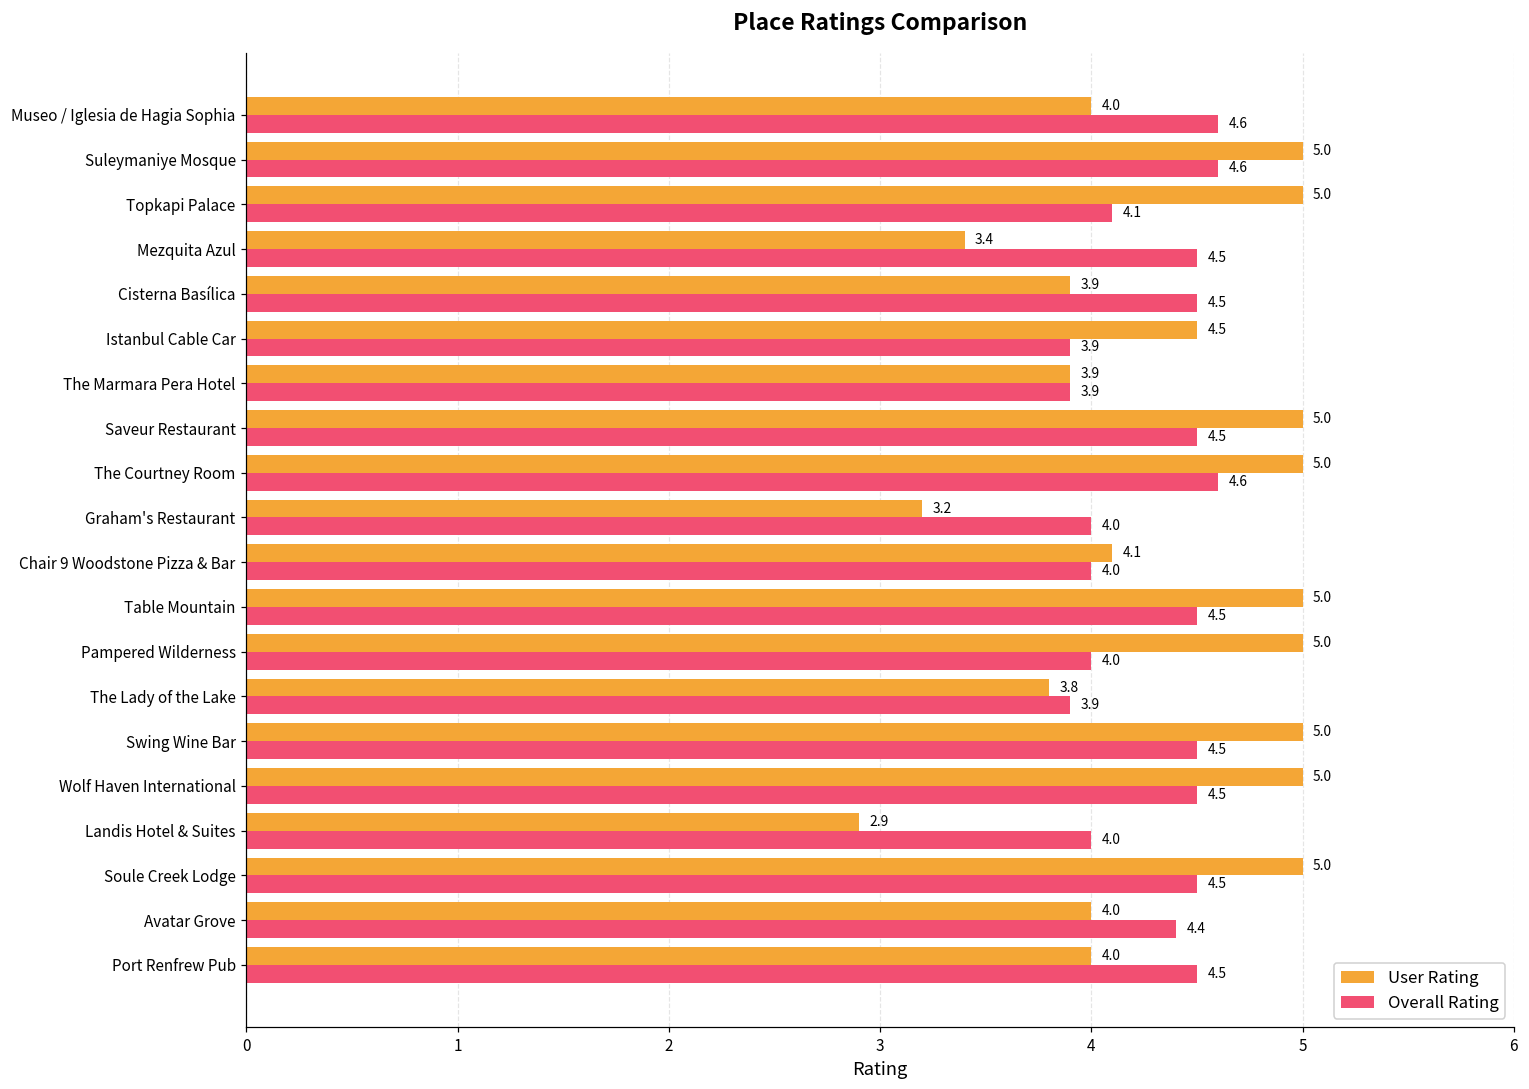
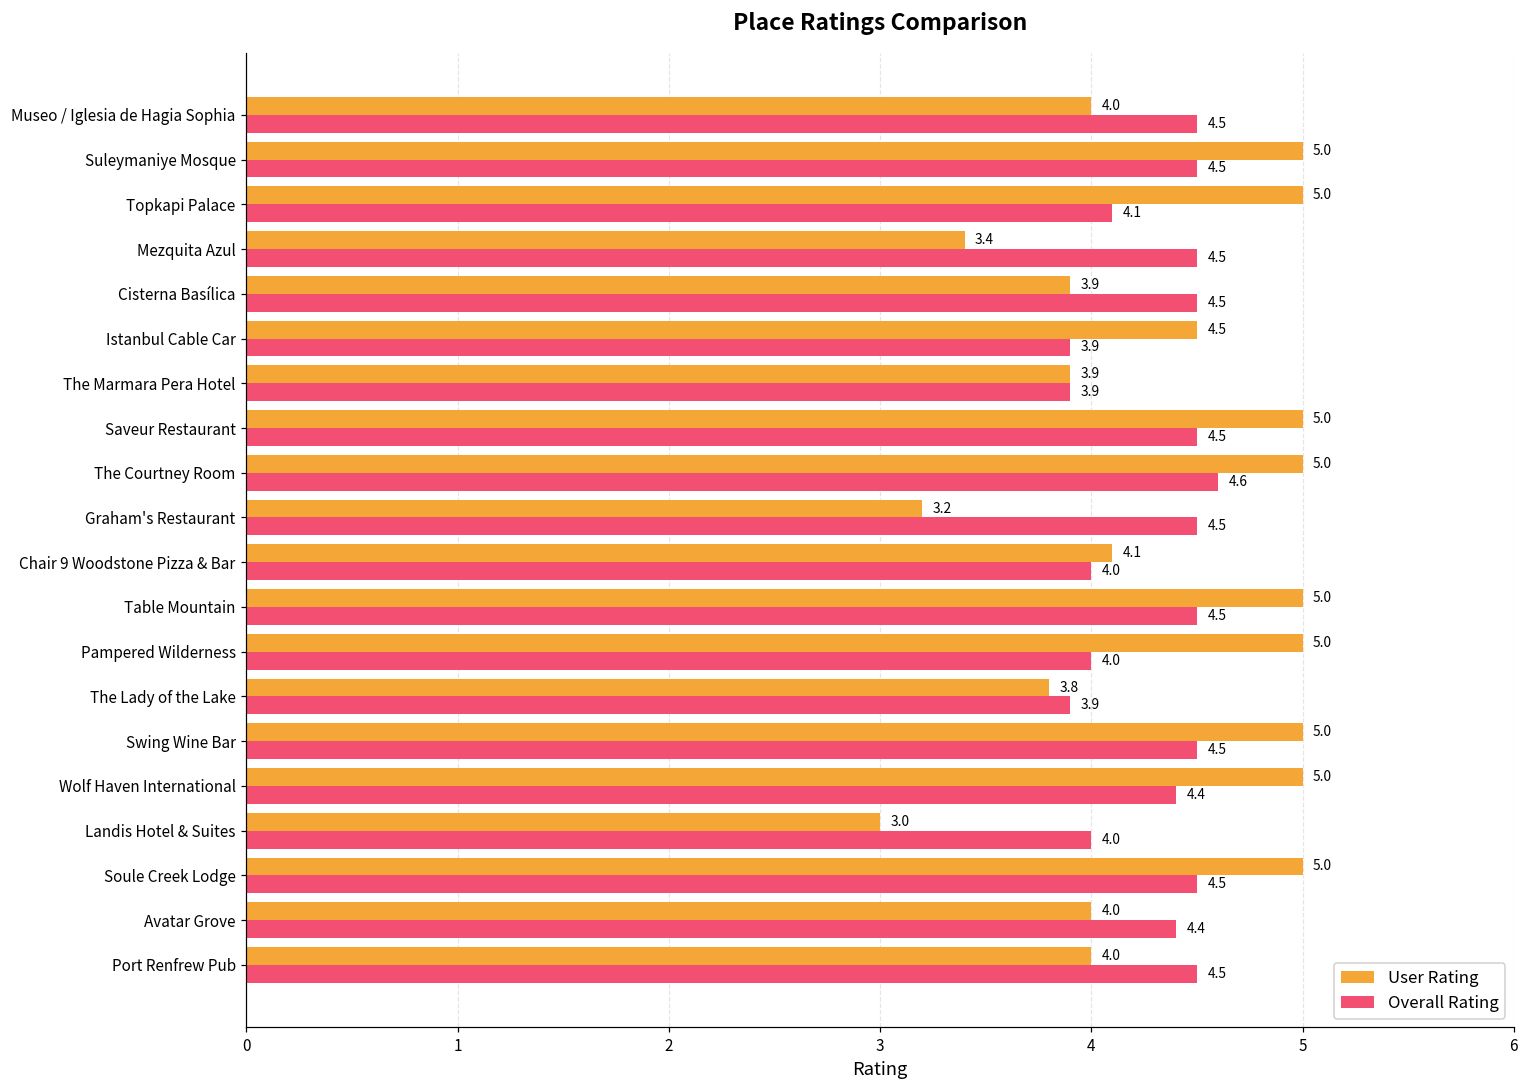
  {
    "User Rating": {
      "Museo / Iglesia de Hagia Sophia": 4.0,
      "Suleymaniye Mosque": 5.0,
      "Topkapi Palace": 5.0,
      "Mezquita Azul": 3.4,
      "Cisterna Basílica": 3.9,
      "Istanbul Cable Car": 4.5,
      "The Marmara Pera Hotel": 3.9,
      "Saveur Restaurant": 5.0,
      "The Courtney Room": 5.0,
      "Graham's Restaurant": 3.2,
      "Chair 9 Woodstone Pizza & Bar": 4.1,
      "Table Mountain": 5.0,
      "Pampered Wilderness": 5.0,
      "The Lady of the Lake": 3.8,
      "Swing Wine Bar": 5.0,
      "Wolf Haven International": 5.0,
-     "Landis Hotel & Suites": 2.9,
+     "Landis Hotel & Suites": 3.0,
      "Soule Creek Lodge": 5.0,
      "Avatar Grove": 4.0,
      "Port Renfrew Pub": 4.0
    },
    "Overall Rating": {
-     "Museo / Iglesia de Hagia Sophia": 4.6,
-     "Suleymaniye Mosque": 4.6,
+     "Museo / Iglesia de Hagia Sophia": 4.5,
+     "Suleymaniye Mosque": 4.5,
      "Topkapi Palace": 4.1,
      "Mezquita Azul": 4.5,
      "Cisterna Basílica": 4.5,
      "Istanbul Cable Car": 3.9,
      "The Marmara Pera Hotel": 3.9,
      "Saveur Restaurant": 4.5,
      "The Courtney Room": 4.6,
-     "Graham's Restaurant": 4.0,
+     "Graham's Restaurant": 4.5,
      "Chair 9 Woodstone Pizza & Bar": 4.0,
      "Table Mountain": 4.5,
      "Pampered Wilderness": 4.0,
      "The Lady of the Lake": 3.9,
      "Swing Wine Bar": 4.5,
-     "Wolf Haven International": 4.5,
+     "Wolf Haven International": 4.4,
      "Landis Hotel & Suites": 4.0,
      "Soule Creek Lodge": 4.5,
      "Avatar Grove": 4.4,
      "Port Renfrew Pub": 4.5
    }
  }
